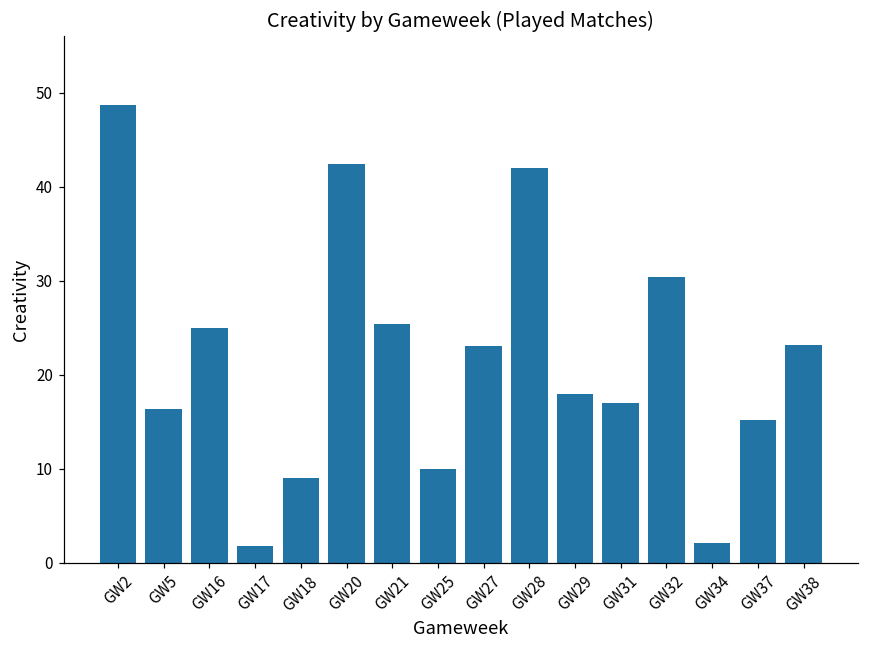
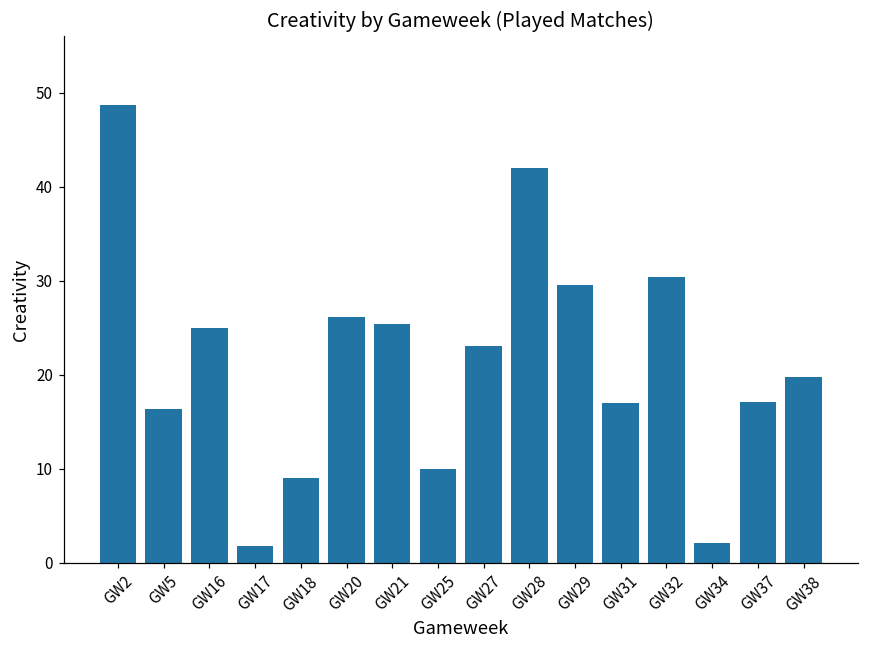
  {
    "GW2": 49,
    "GW5": 16,
    "GW16": 25,
    "GW17": 2,
    "GW18": 9,
-   "GW20": 42,
+   "GW20": 26,
    "GW21": 25,
    "GW25": 10,
    "GW27": 23,
    "GW28": 42,
-   "GW29": 18,
+   "GW29": 30,
    "GW31": 17,
    "GW32": 30,
    "GW34": 2,
-   "GW37": 15,
-   "GW38": 23
+   "GW37": 17,
+   "GW38": 20
  }
